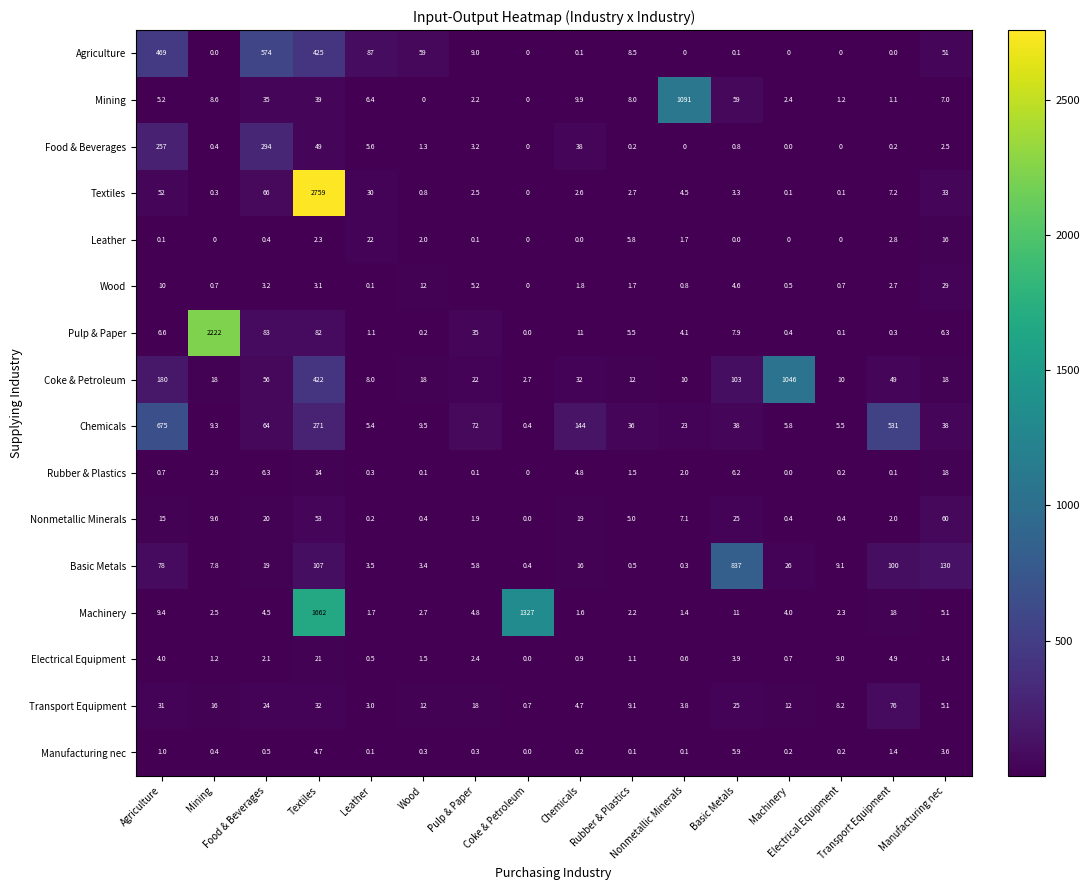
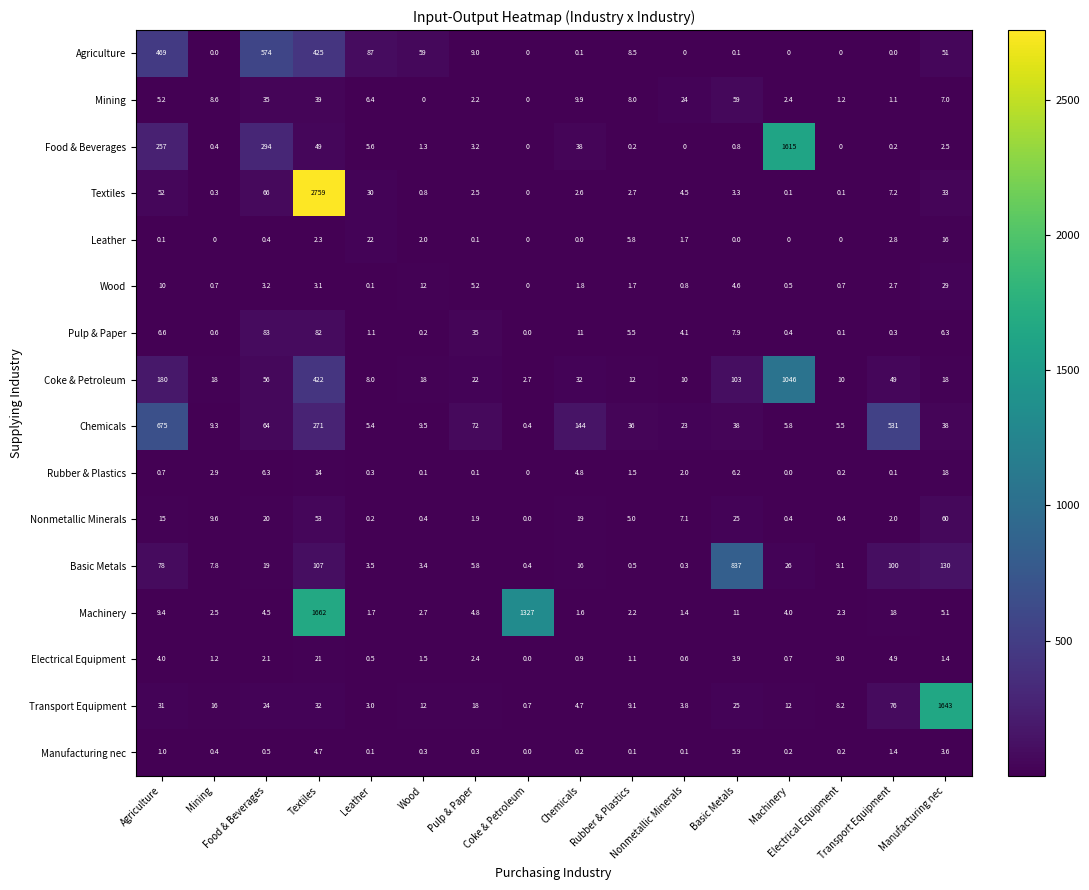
  {
    "Mining": {
      "Agriculture": 5.2,
      "Mining": 8.6,
      "Food & Beverages": 35,
      "Textiles": 39,
      "Leather": 6.4,
      "Wood": 0,
      "Pulp & Paper": 2.2,
      "Coke & Petroleum": 0,
      "Chemicals": 9.9,
      "Rubber & Plastics": 8.0,
-     "Nonmetallic Minerals": 1091,
+     "Nonmetallic Minerals": 24,
      "Basic Metals": 59,
      "Machinery": 2.4,
      "Electrical Equipment": 1.2,
      "Transport Equipment": 1.1,
      "Manufacturing nec": 7.0
    },
    "Food & Beverages": {
      "Agriculture": 257,
      "Mining": 0.4,
      "Food & Beverages": 294,
      "Textiles": 49,
      "Leather": 5.6,
      "Wood": 1.3,
      "Pulp & Paper": 3.2,
      "Coke & Petroleum": 0,
      "Chemicals": 38,
      "Rubber & Plastics": 0.2,
      "Nonmetallic Minerals": 0,
      "Basic Metals": 0.8,
-     "Machinery": 0.0,
+     "Machinery": 1615,
      "Electrical Equipment": 0,
      "Transport Equipment": 0.2,
      "Manufacturing nec": 2.5
    },
    "Pulp & Paper": {
      "Agriculture": 6.6,
-     "Mining": 2222,
+     "Mining": 0.6,
      "Food & Beverages": 83,
      "Textiles": 82,
      "Leather": 1.1,
      "Wood": 0.2,
      "Pulp & Paper": 35,
      "Coke & Petroleum": 0.0,
      "Chemicals": 11,
      "Rubber & Plastics": 5.5,
      "Nonmetallic Minerals": 4.1,
      "Basic Metals": 7.9,
      "Machinery": 0.4,
      "Electrical Equipment": 0.1,
      "Transport Equipment": 0.3,
      "Manufacturing nec": 6.3
    },
    "Transport Equipment": {
      "Agriculture": 31,
      "Mining": 16,
      "Food & Beverages": 24,
      "Textiles": 32,
      "Leather": 3.0,
      "Wood": 12,
      "Pulp & Paper": 18,
      "Coke & Petroleum": 0.7,
      "Chemicals": 4.7,
      "Rubber & Plastics": 9.1,
      "Nonmetallic Minerals": 3.8,
      "Basic Metals": 25,
      "Machinery": 12,
      "Electrical Equipment": 8.2,
      "Transport Equipment": 76,
-     "Manufacturing nec": 5.1
+     "Manufacturing nec": 1643
    }
  }
